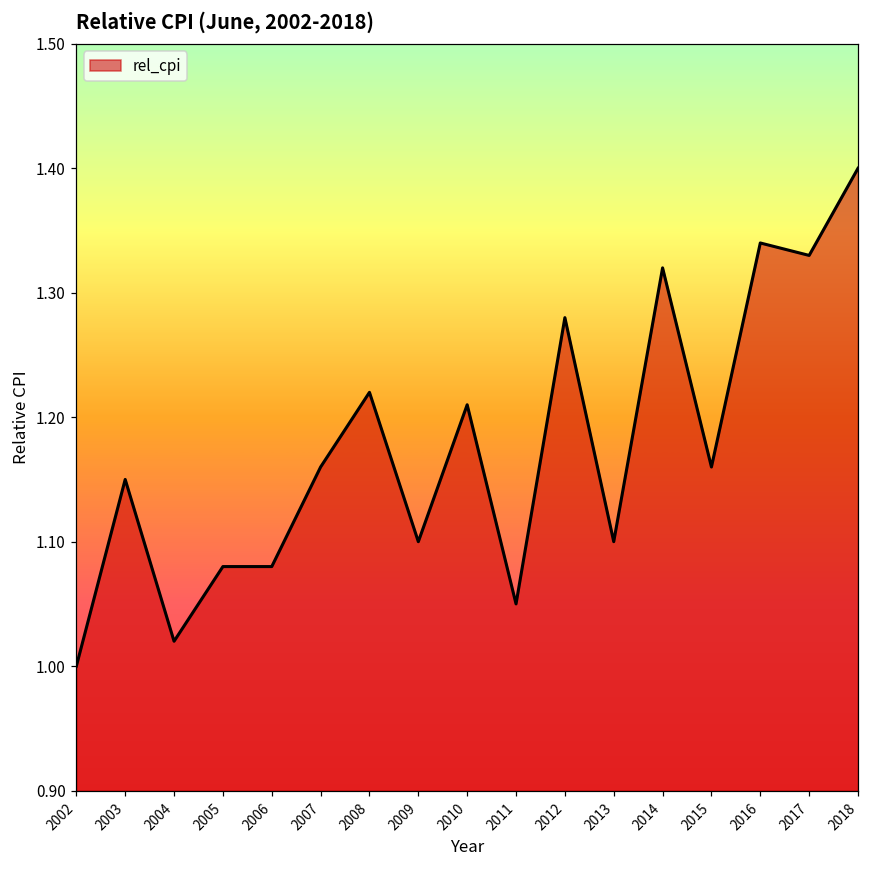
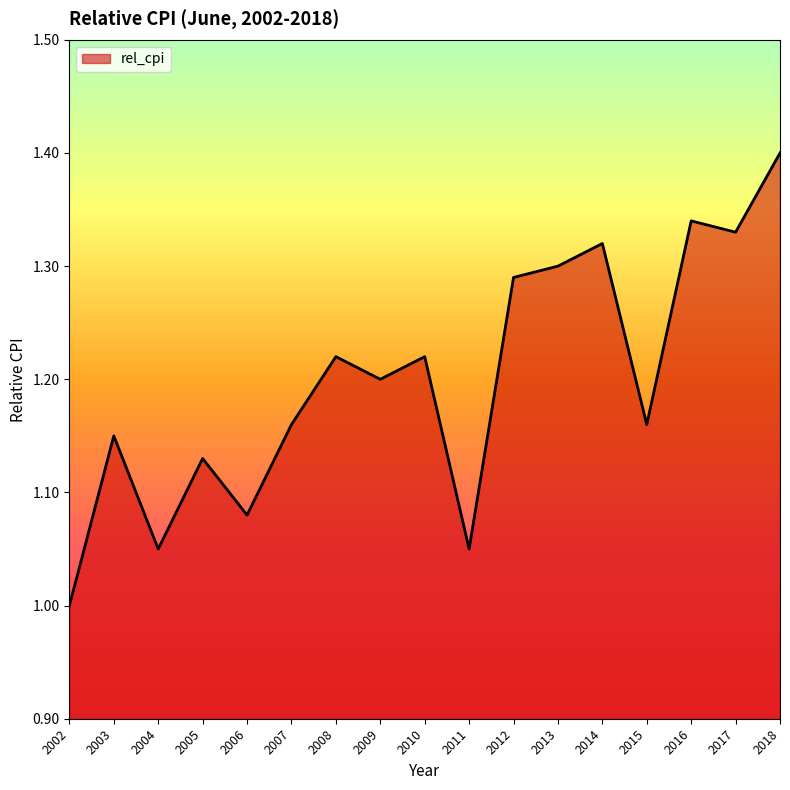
  {
    "2002": 1.00,
    "2003": 1.15,
-   "2004": 1.02,
-   "2005": 1.08,
+   "2004": 1.05,
+   "2005": 1.13,
    "2006": 1.08,
    "2007": 1.16,
    "2008": 1.22,
-   "2009": 1.1,
-   "2010": 1.21,
+   "2009": 1.2,
+   "2010": 1.22,
    "2011": 1.05,
-   "2012": 1.28,
-   "2013": 1.1,
+   "2012": 1.29,
+   "2013": 1.3,
    "2014": 1.32,
    "2015": 1.16,
    "2016": 1.34,
    "2017": 1.33,
    "2018": 1.40
  }
